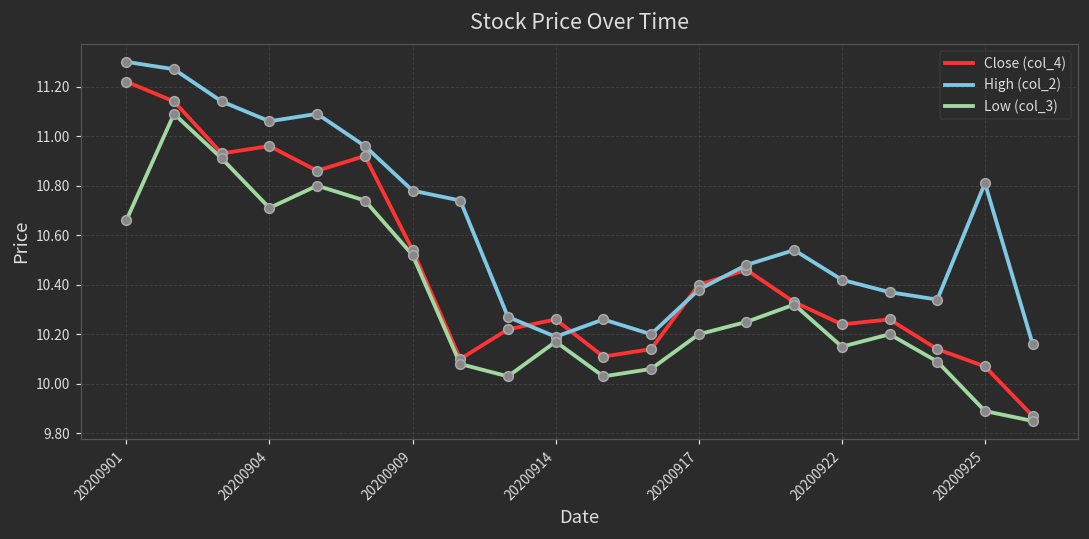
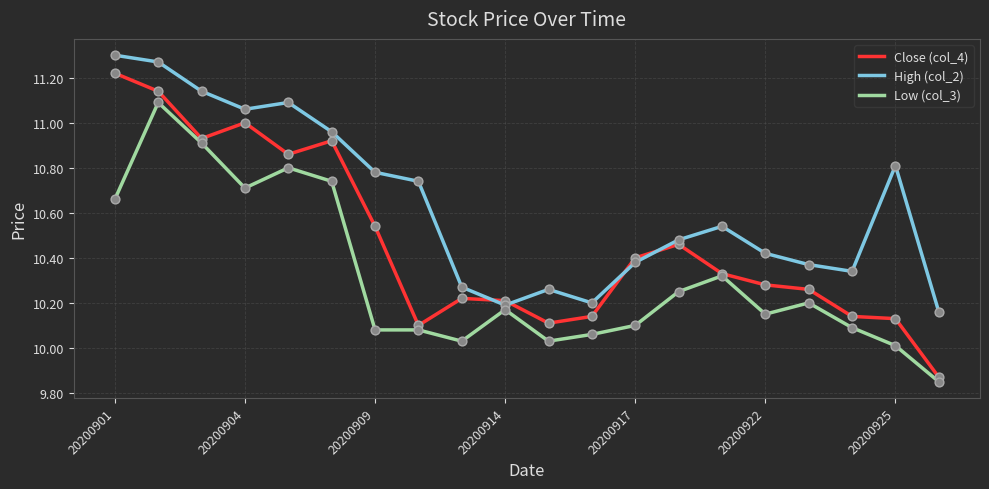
  {
    "Close (col_4)": {
      "20200901": 11.22,
-     "20200904": 10.96,
+     "20200904": 11.00,
      "20200909": 10.54,
-     "20200914": 10.26,
+     "20200914": 10.21,
      "20200917": 10.40,
-     "20200922": 10.24,
-     "20200925": 10.07
+     "20200922": 10.28,
+     "20200925": 10.13
    },
    "High (col_2)": {
      "20200901": 11.30,
      "20200904": 11.06,
      "20200909": 10.78,
      "20200914": 10.19,
      "20200917": 10.38,
      "20200922": 10.42,
      "20200925": 10.81
    },
    "Low (col_3)": {
      "20200901": 10.66,
      "20200904": 10.71,
-     "20200909": 10.52,
+     "20200909": 10.08,
      "20200914": 10.17,
-     "20200917": 10.2,
+     "20200917": 10.1,
      "20200922": 10.15,
-     "20200925": 9.89
+     "20200925": 10.01
    }
  }
